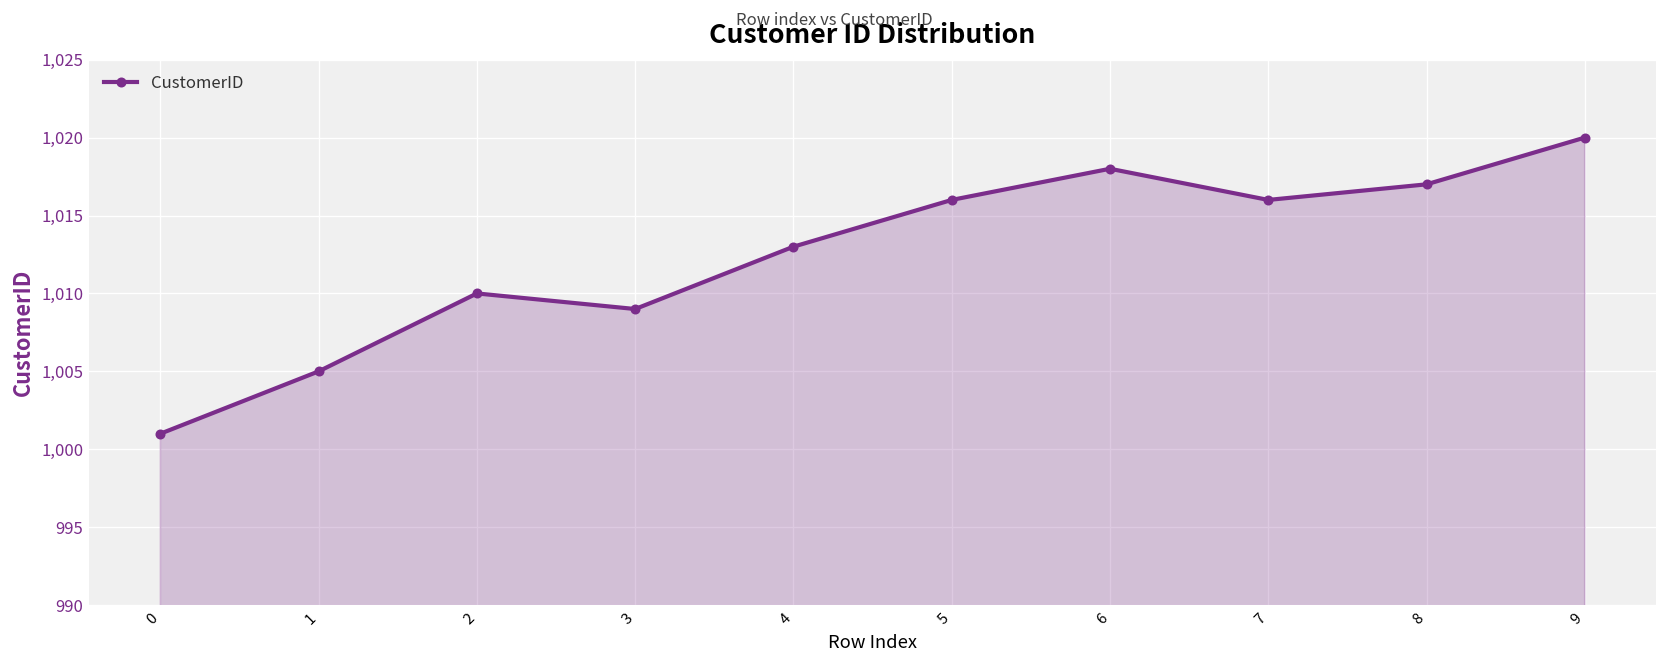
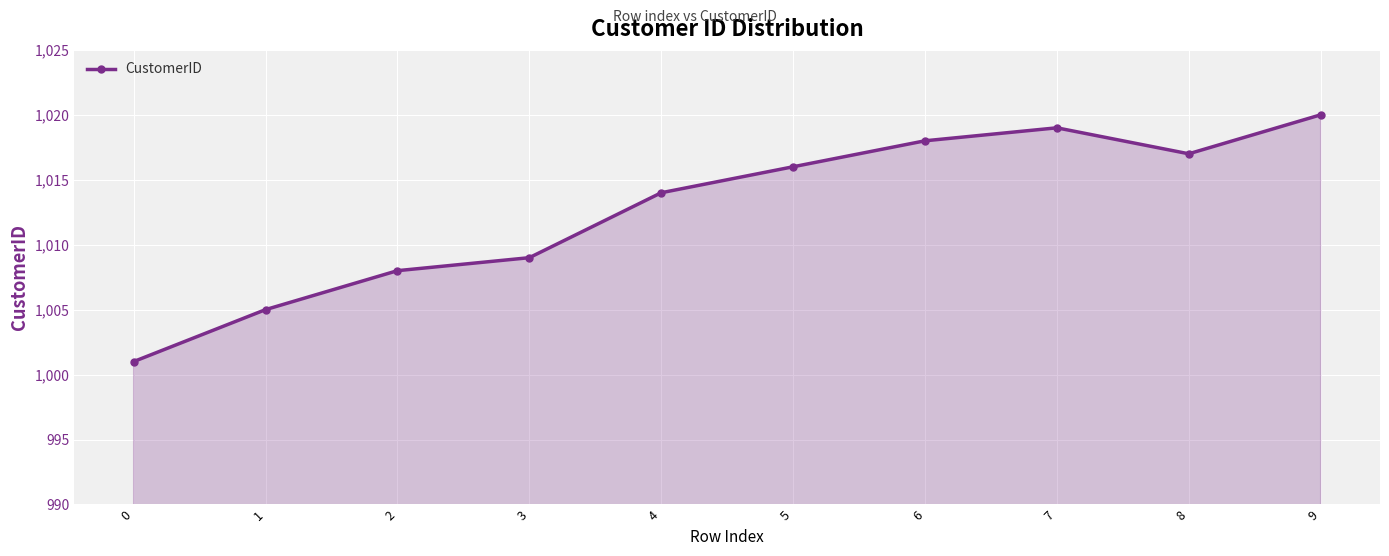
  {
    "0": "1,001",
    "1": "1,005",
-   "2": "1,010",
+   "2": "1,008",
    "3": "1,009",
-   "4": "1,013",
+   "4": "1,014",
    "5": "1,016",
    "6": "1,018",
-   "7": "1,016",
+   "7": "1,019",
    "8": "1,017",
    "9": "1,020"
  }
